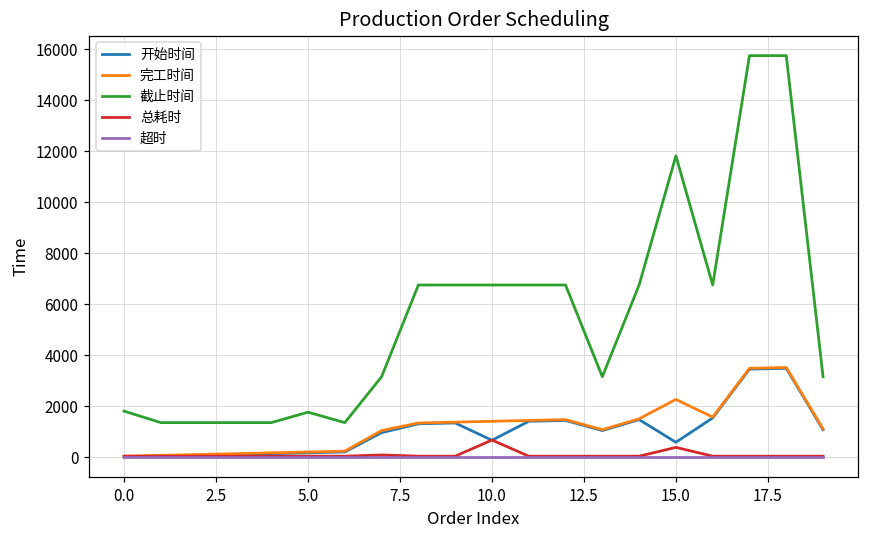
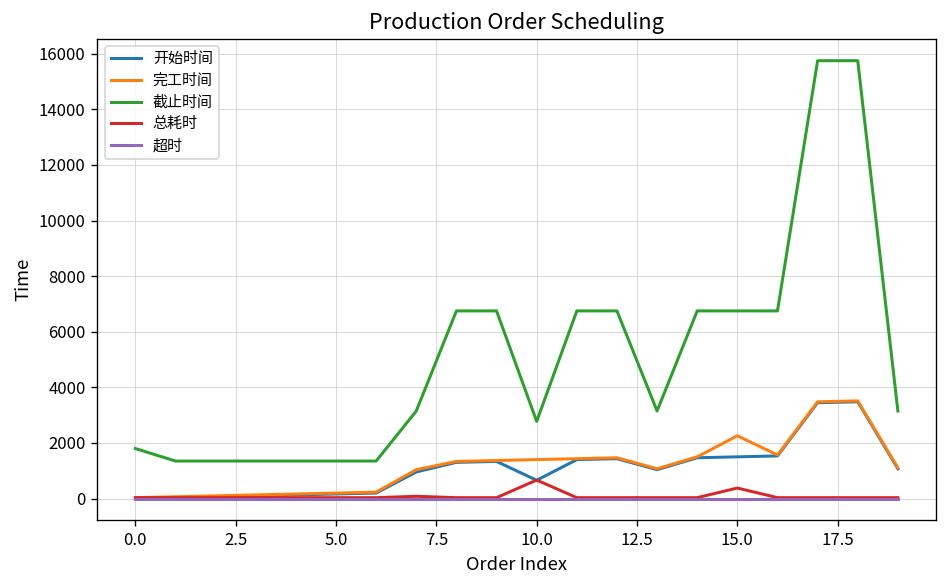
  {
    "开始时间": {
-     "15.0": 600
+     "15.0": 1500
    },
    "完工时间": {
      "10.0": 1400,
      "15.0": 2300
    },
    "截止时间": {
      "0.0": 1800,
-     "5.0": 1800,
-     "10.0": 6800,
-     "15.0": 11800
+     "5.0": 1400,
+     "10.0": 2800,
+     "15.0": 6800
    },
    "总耗时": {
      "15.0": 400
    },
    "超时": {
      "10.0": 0,
      "15.0": 0
    }
  }
